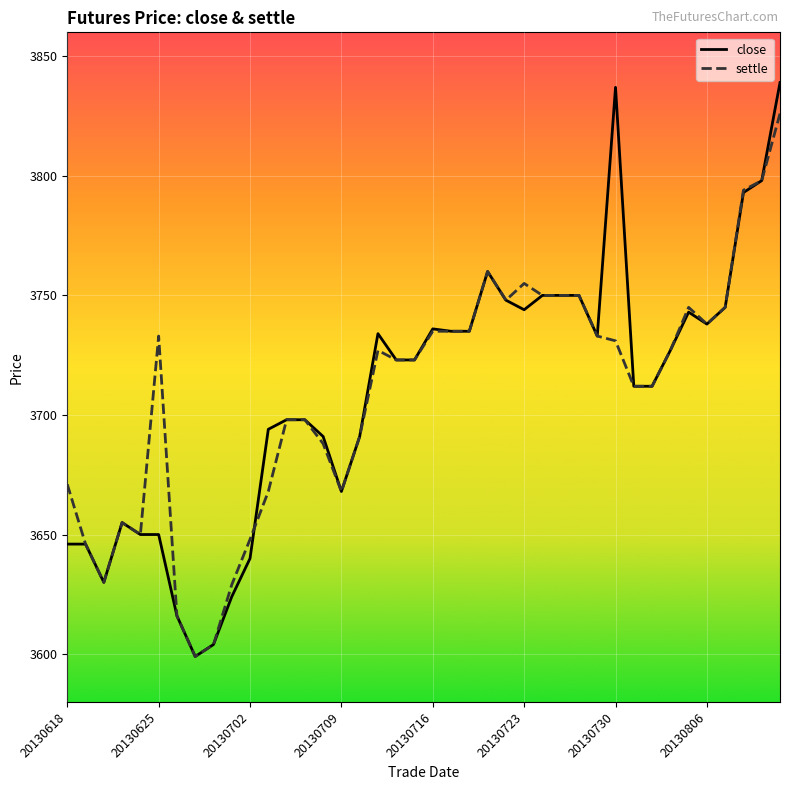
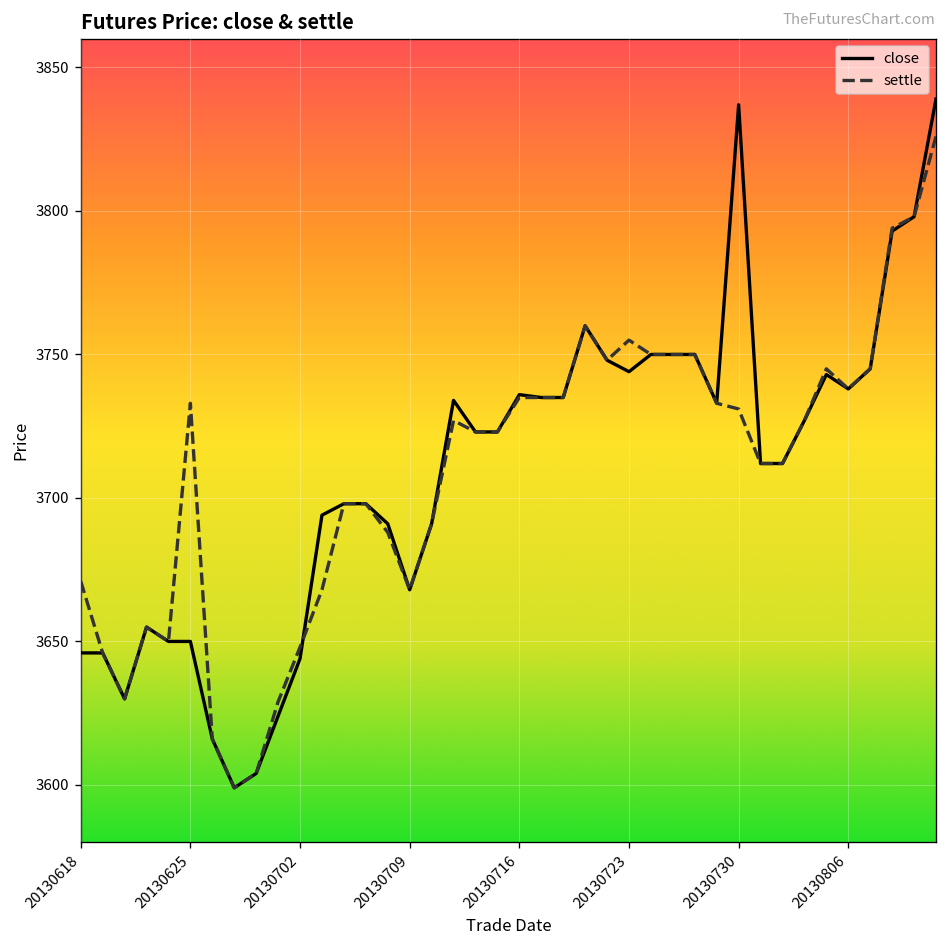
  {
    "close": {
      "20130618": 3646,
      "20130625": 3650,
-     "20130702": 3640,
+     "20130702": 3644,
      "20130723": 3744,
      "20130730": 3837
    },
    "settle": {
      "20130618": 3671,
      "20130625": 3733,
      "20130702": 3648,
      "20130723": 3755,
      "20130730": 3731
    }
  }
